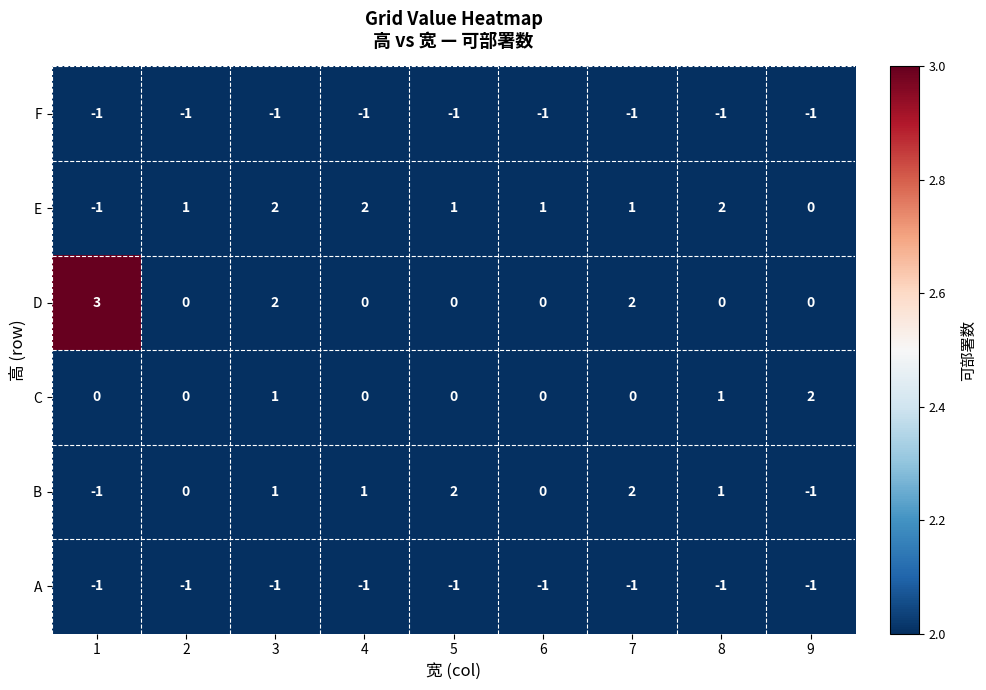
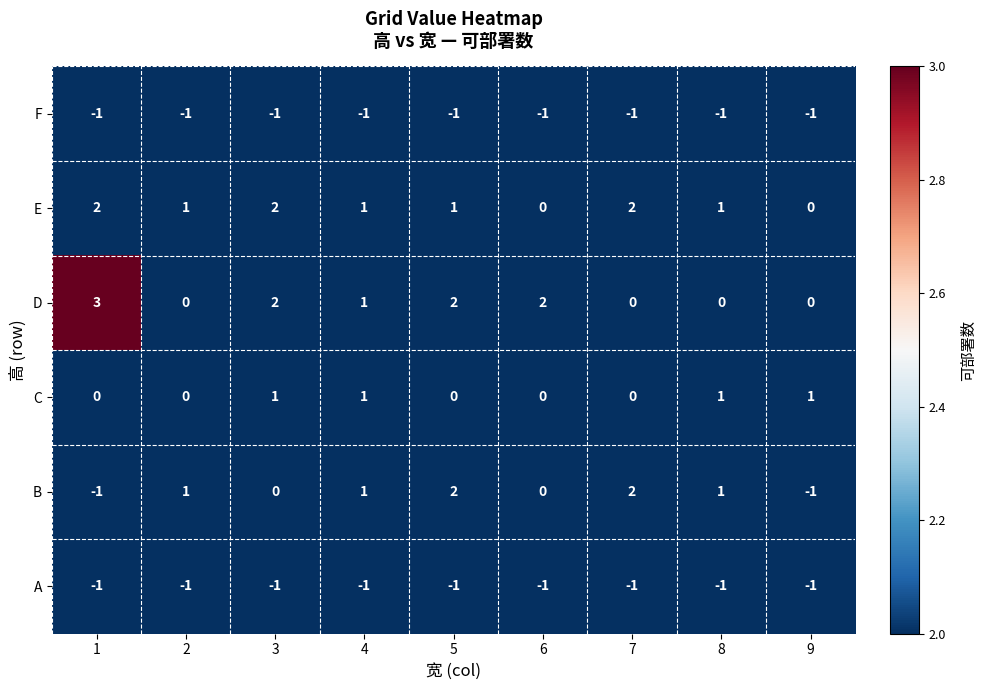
  {
    "F": {
      "1": -1,
      "2": -1,
      "3": -1,
      "4": -1,
      "5": -1,
      "6": -1,
      "7": -1,
      "8": -1,
      "9": -1
    },
    "E": {
-     "1": -1,
+     "1": 2,
      "2": 1,
      "3": 2,
-     "4": 2,
+     "4": 1,
      "5": 1,
-     "6": 1,
-     "7": 1,
-     "8": 2,
+     "6": 0,
+     "7": 2,
+     "8": 1,
      "9": 0
    },
    "D": {
      "1": 3,
      "2": 0,
      "3": 2,
-     "4": 0,
-     "5": 0,
-     "6": 0,
-     "7": 2,
+     "4": 1,
+     "5": 2,
+     "6": 2,
+     "7": 0,
      "8": 0,
      "9": 0
    },
    "C": {
      "1": 0,
      "2": 0,
      "3": 1,
-     "4": 0,
+     "4": 1,
      "5": 0,
      "6": 0,
      "7": 0,
      "8": 1,
-     "9": 2
+     "9": 1
    },
    "B": {
      "1": -1,
-     "2": 0,
-     "3": 1,
+     "2": 1,
+     "3": 0,
      "4": 1,
      "5": 2,
      "6": 0,
      "7": 2,
      "8": 1,
      "9": -1
    },
    "A": {
      "1": -1,
      "2": -1,
      "3": -1,
      "4": -1,
      "5": -1,
      "6": -1,
      "7": -1,
      "8": -1,
      "9": -1
    }
  }
